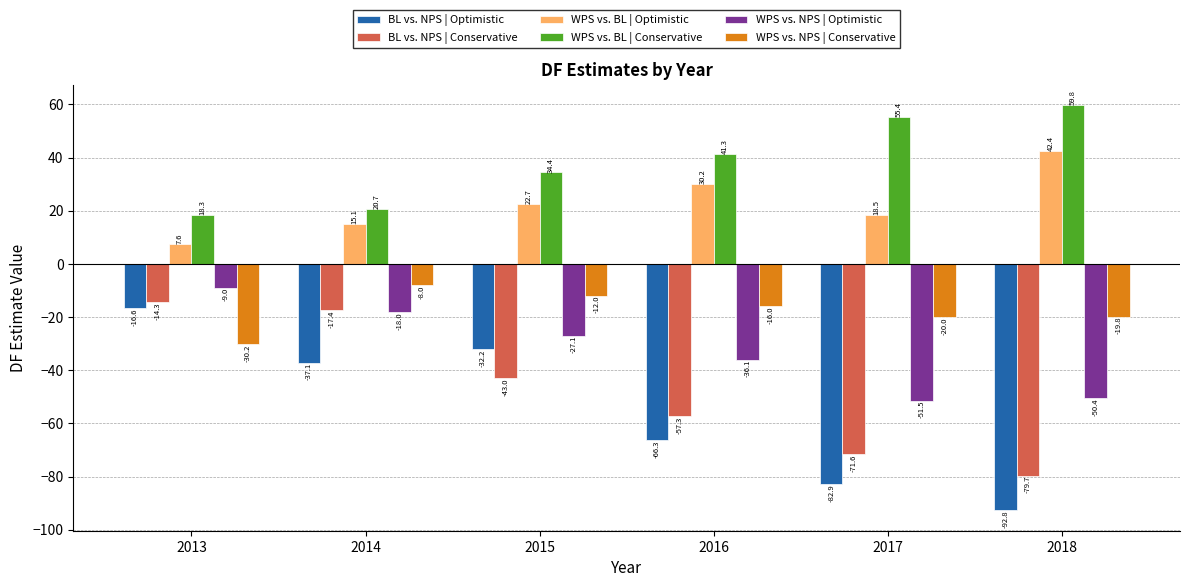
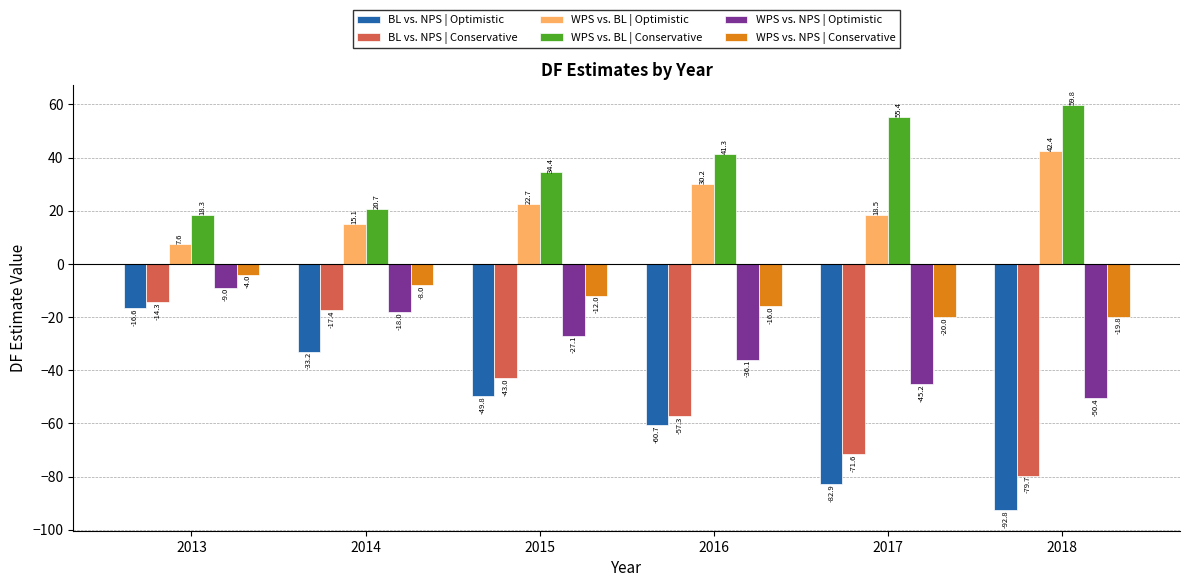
  {
    "BL vs. NPS | Optimistic": {
      "2013": -16.6,
-     "2014": -37.1,
-     "2015": -32.2,
-     "2016": -66.3,
+     "2014": -33.2,
+     "2015": -49.8,
+     "2016": -60.7,
      "2017": -82.9,
      "2018": -92.8
    },
    "BL vs. NPS | Conservative": {
      "2013": -14.3,
      "2014": -17.4,
      "2015": -43.0,
      "2016": -57.3,
      "2017": -71.6,
      "2018": -79.7
    },
    "WPS vs. BL | Optimistic": {
      "2013": 7.6,
      "2014": 15.1,
      "2015": 22.7,
      "2016": 30.2,
      "2017": 18.5,
      "2018": 42.4
    },
    "WPS vs. BL | Conservative": {
      "2013": 18.3,
      "2014": 20.7,
      "2015": 34.4,
      "2016": 41.3,
      "2017": 55.4,
      "2018": 59.8
    },
    "WPS vs. NPS | Optimistic": {
      "2013": -9.0,
      "2014": -18.0,
      "2015": -27.1,
      "2016": -36.1,
-     "2017": -51.5,
+     "2017": -45.2,
      "2018": -50.4
    },
    "WPS vs. NPS | Conservative": {
-     "2013": -30.2,
+     "2013": -4.0,
      "2014": -8.0,
      "2015": -12.0,
      "2016": -16.0,
      "2017": -20.0,
      "2018": -19.8
    }
  }
